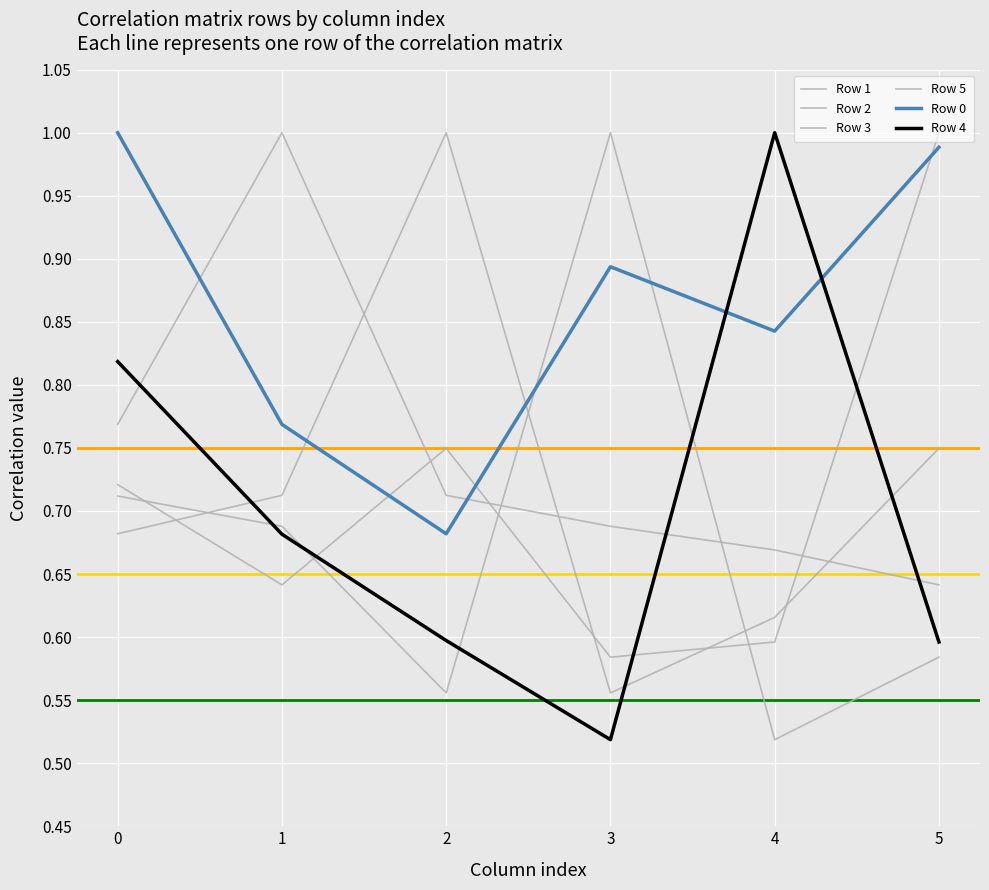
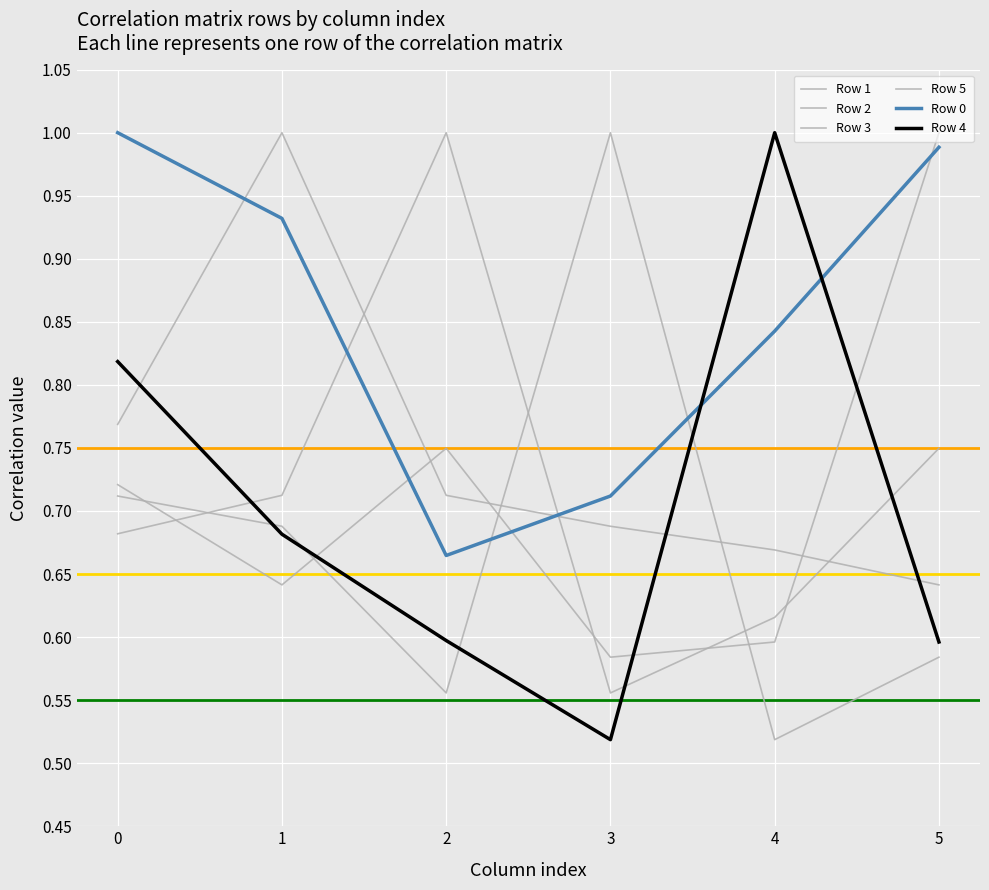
  {
    "Row 0": {
      "0": 1.000,
-     "1": 0.769,
-     "2": 0.682,
-     "3": 0.894,
+     "1": 0.932,
+     "2": 0.665,
+     "3": 0.712,
      "4": 0.843,
      "5": 0.988
    },
    "Row 4": {
      "0": 0.818,
      "1": 0.682,
      "2": 0.597,
      "3": 0.519,
      "4": 1.000,
      "5": 0.596
    }
  }
